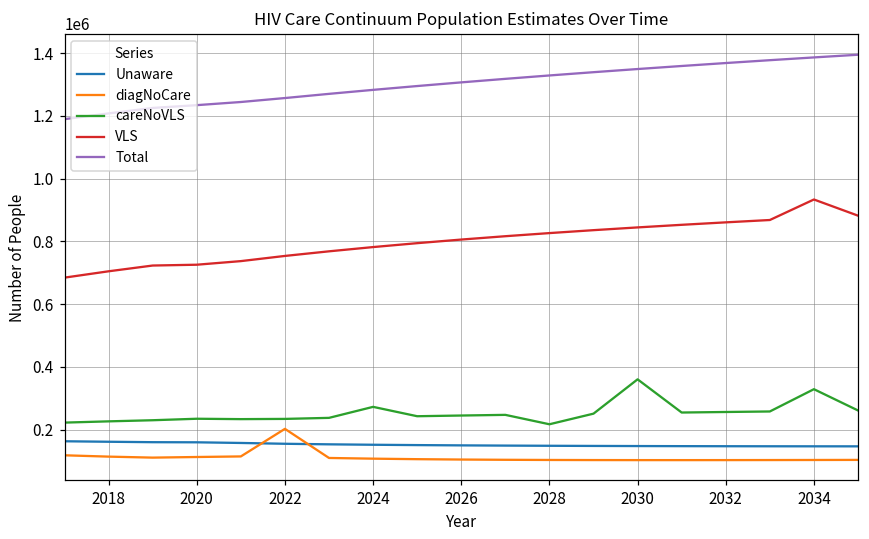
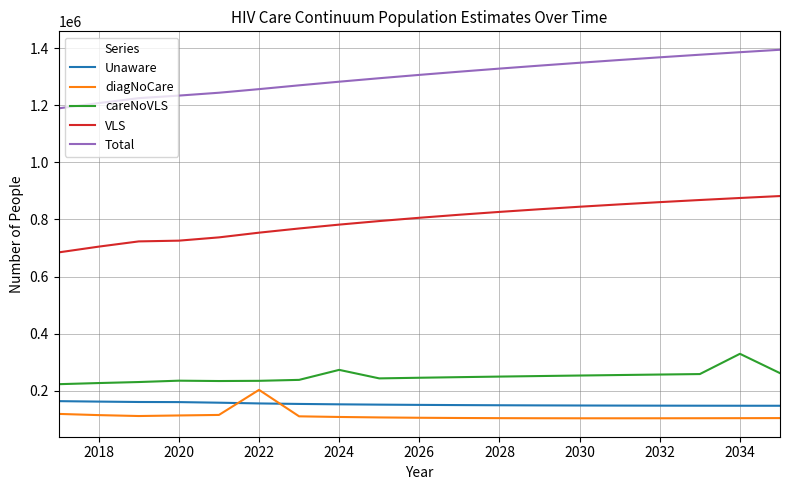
  {
    "Unaware": {
      "2018": 160000,
      "2020": 160000,
      "2022": 160000,
      "2024": 150000,
      "2026": 150000,
      "2028": 150000,
      "2030": 150000,
      "2032": 150000,
      "2034": 150000
    },
    "diagNoCare": {
      "2018": 110000,
      "2020": 110000,
      "2022": 200000,
      "2024": 110000,
      "2026": 110000,
      "2028": 100000,
      "2030": 100000,
      "2032": 100000,
      "2034": 100000
    },
    "careNoVLS": {
      "2018": 230000,
      "2020": 240000,
      "2022": 230000,
      "2024": 270000,
      "2026": 250000,
-     "2028": 220000,
-     "2030": 360000,
+     "2028": 250000,
+     "2030": 250000,
      "2032": 260000,
      "2034": 330000
    },
    "VLS": {
      "2018": 700000,
      "2020": 730000,
      "2022": 750000,
      "2024": 780000,
      "2026": 810000,
      "2028": 830000,
      "2030": 840000,
      "2032": 860000,
-     "2034": 930000
+     "2034": 880000
    },
    "Total": {
      "2020": 1230000,
      "2022": 1260000,
      "2024": 1280000,
      "2026": 1310000,
      "2028": 1330000,
      "2030": 1350000,
      "2032": 1370000,
      "2034": 1390000
    }
  }
